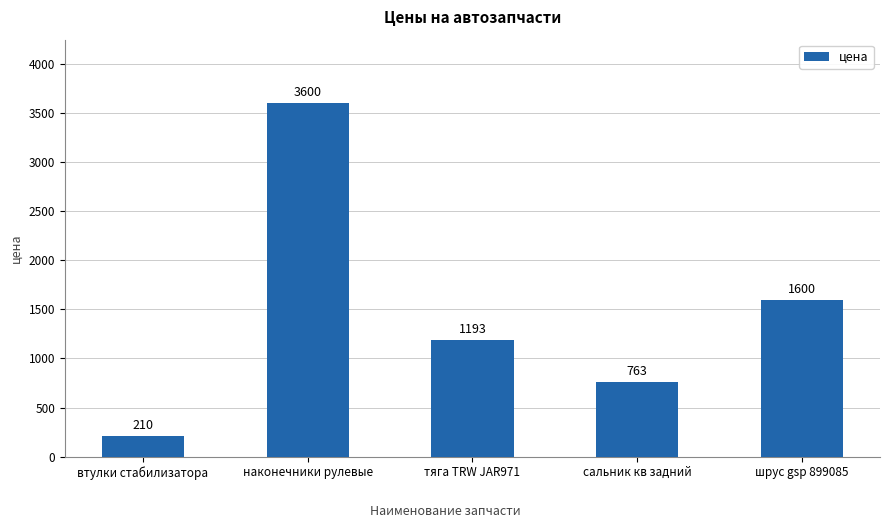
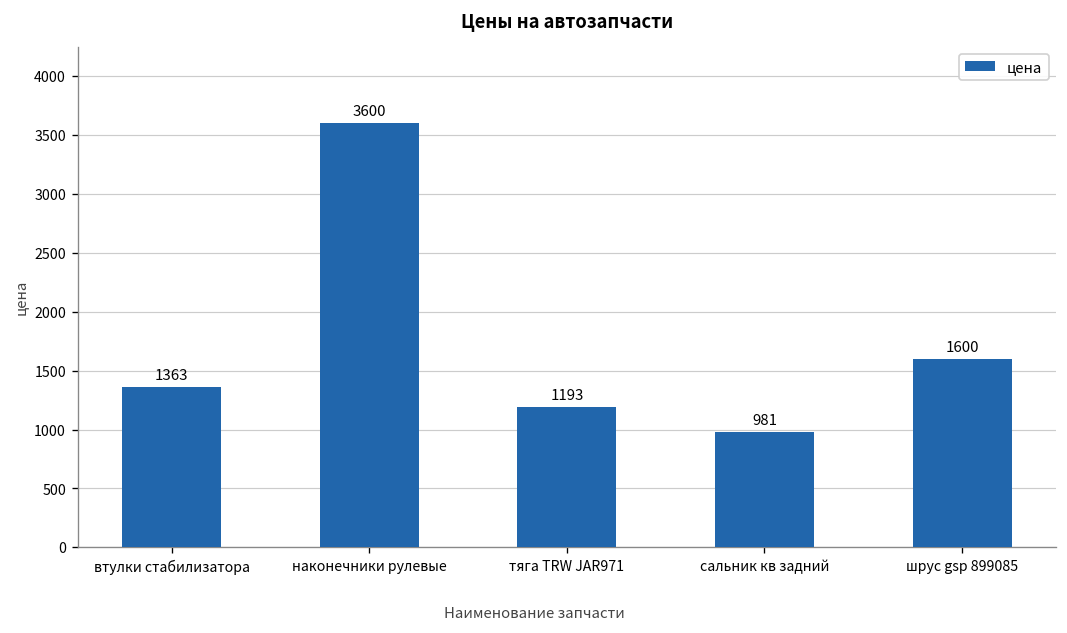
  {
-   "втулки стабилизатора": 210,
+   "втулки стабилизатора": 1363,
    "наконечники рулевые": 3600,
    "тяга TRW JAR971": 1193,
-   "сальник кв задний": 763,
+   "сальник кв задний": 981,
    "шрус gsp 899085": 1600
  }
